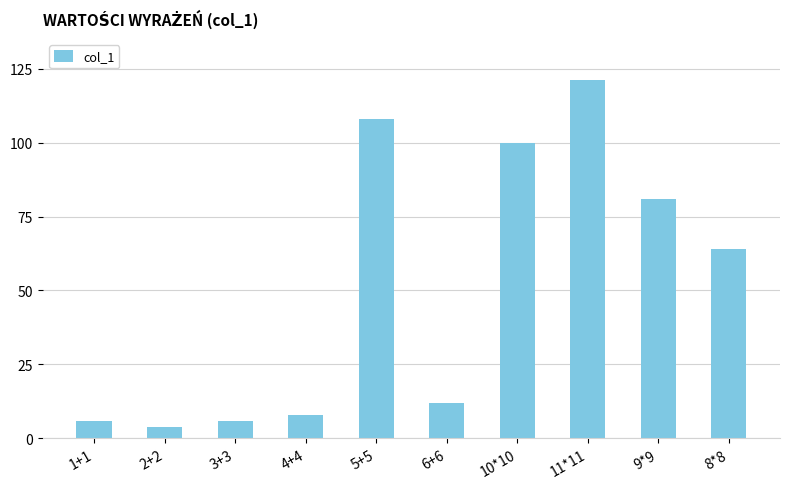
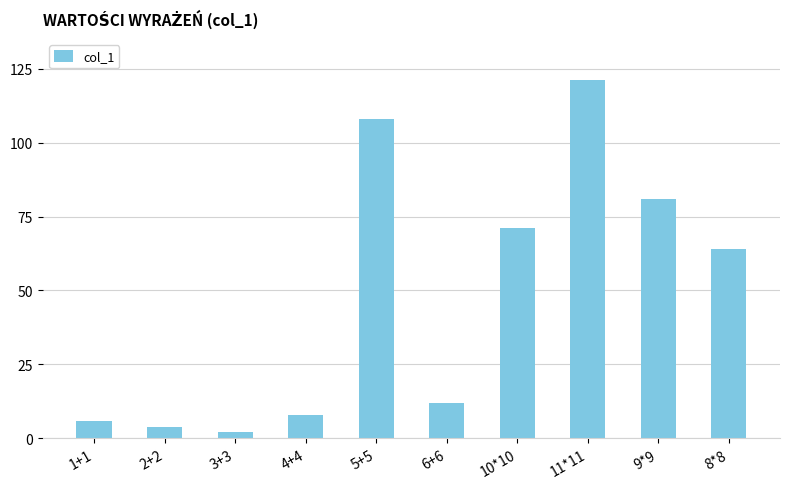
  {
    "1+1": 6,
    "2+2": 4,
-   "3+3": 6,
+   "3+3": 2,
    "4+4": 8,
    "5+5": 108,
    "6+6": 12,
-   "10*10": 100,
+   "10*10": 71,
    "11*11": 121,
    "9*9": 81,
    "8*8": 64
  }
